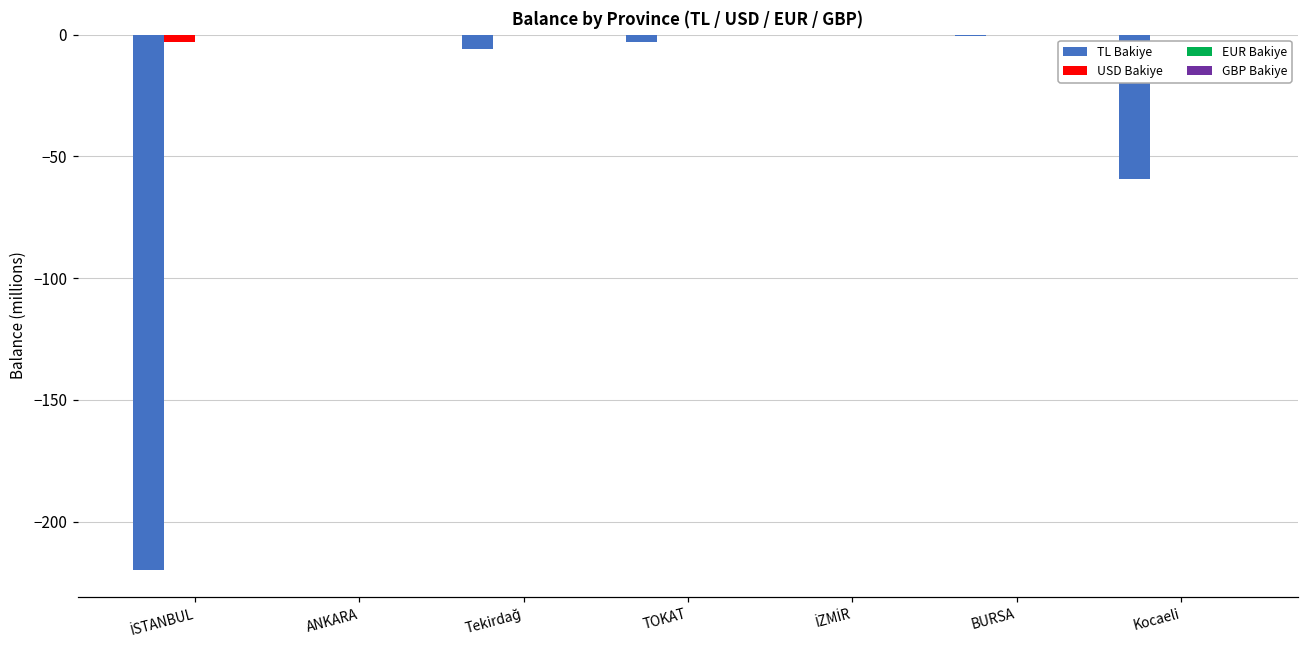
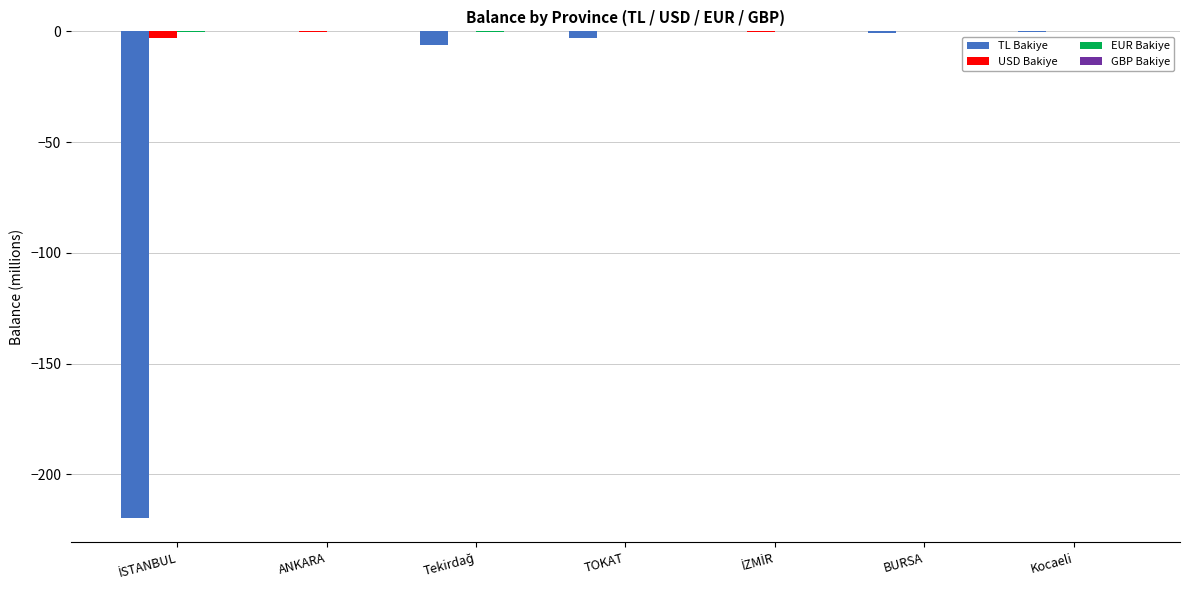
  {
    "TL Bakiye": {
      "İSTANBUL": -220,
      "ANKARA": 0,
      "Tekirdağ": -6,
      "TOKAT": -3,
      "İZMİR": 0,
-     "Kocaeli": -59
+     "Kocaeli": 0
    },
    "USD Bakiye": {
      "İSTANBUL": -3,
      "Tekirdağ": 0,
      "TOKAT": 0,
      "BURSA": 0,
      "Kocaeli": 0
    },
    "EUR Bakiye": {
      "ANKARA": 0,
      "TOKAT": 0,
      "BURSA": 0,
      "Kocaeli": 0
    },
    "GBP Bakiye": {
      "İSTANBUL": 0,
      "ANKARA": 0,
      "Tekirdağ": 0,
      "TOKAT": 0,
      "İZMİR": 0,
      "BURSA": 0,
      "Kocaeli": 0
    }
  }
